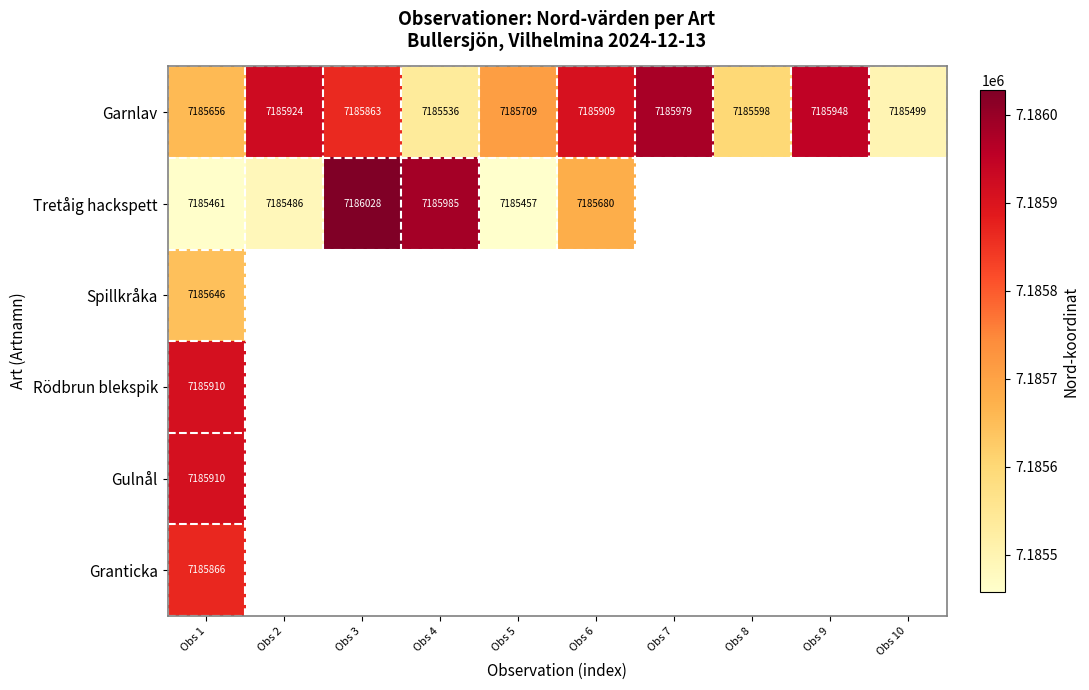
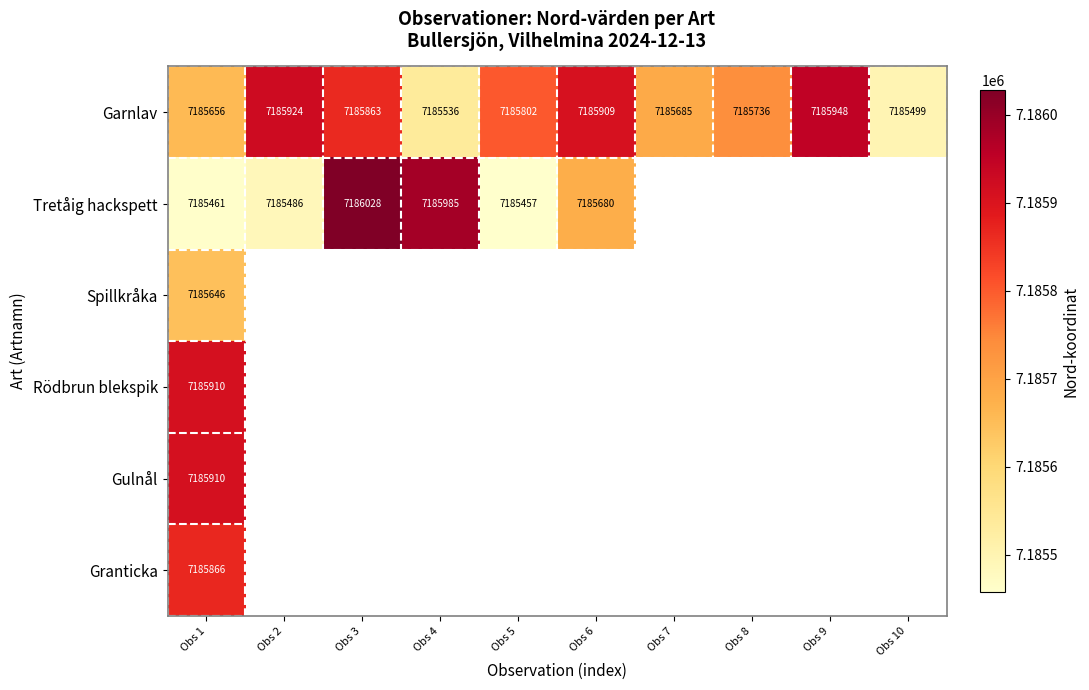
  {
    "Garnlav": {
      "Obs 1": 7185656,
      "Obs 2": 7185924,
      "Obs 3": 7185863,
      "Obs 4": 7185536,
-     "Obs 5": 7185709,
+     "Obs 5": 7185802,
      "Obs 6": 7185909,
-     "Obs 7": 7185979,
-     "Obs 8": 7185598,
+     "Obs 7": 7185685,
+     "Obs 8": 7185736,
      "Obs 9": 7185948,
      "Obs 10": 7185499
    },
    "Tretåig hackspett": {
      "Obs 1": 7185461,
      "Obs 2": 7185486,
      "Obs 3": 7186028,
      "Obs 4": 7185985,
      "Obs 5": 7185457,
      "Obs 6": 7185680
    },
    "Spillkråka": {
      "Obs 1": 7185646
    },
    "Rödbrun blekspik": {
      "Obs 1": 7185910
    },
    "Gulnål": {
      "Obs 1": 7185910
    },
    "Granticka": {
      "Obs 1": 7185866
    }
  }
